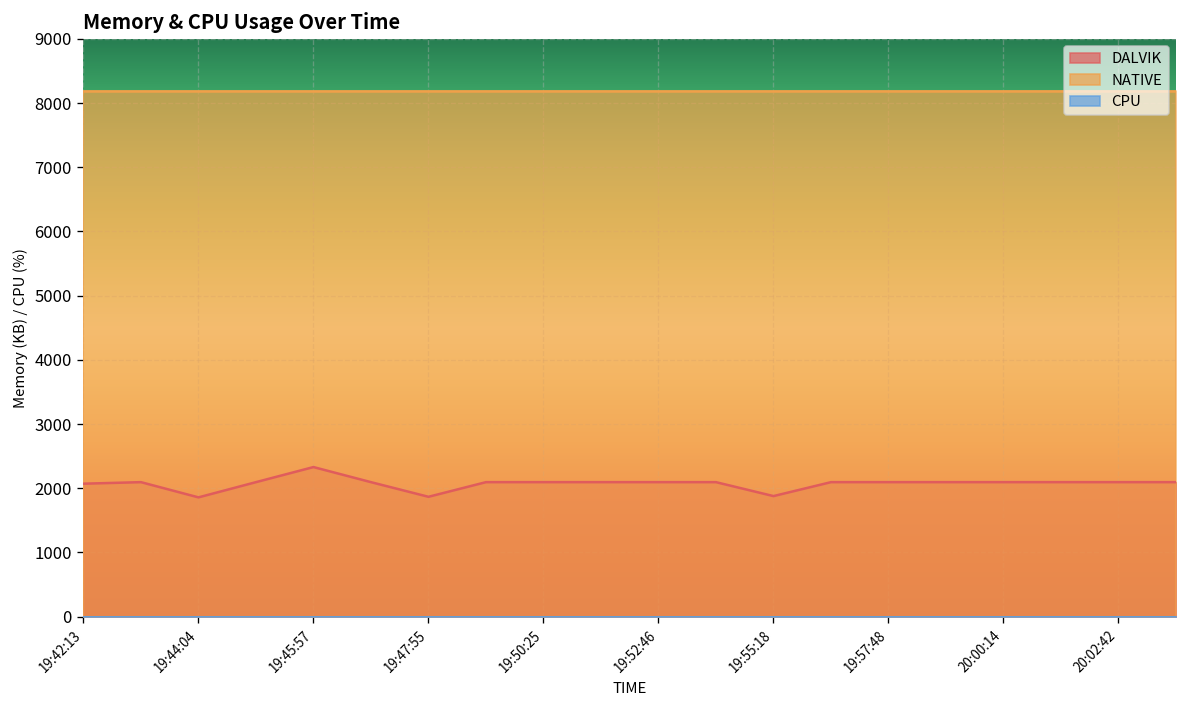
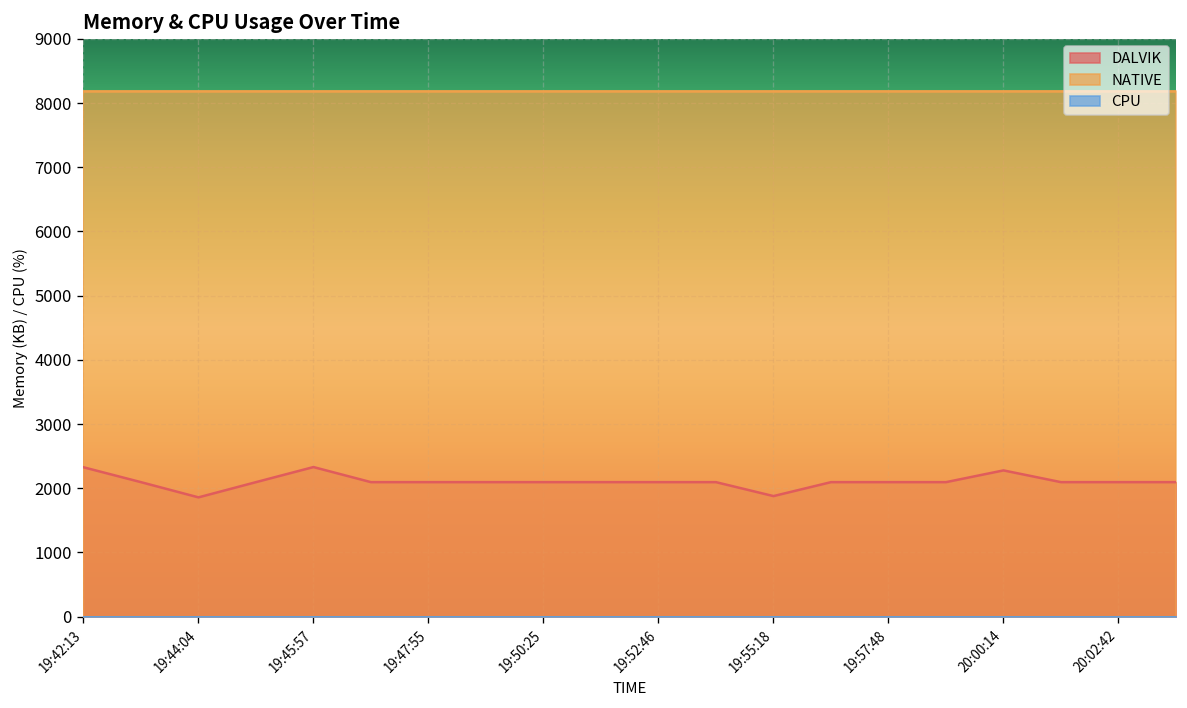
  {
    "DALVIK": {
-     "19:42:13": 2100,
+     "19:42:13": 2300,
      "19:44:04": 1900,
      "19:45:57": 2300,
-     "19:47:55": 1900,
+     "19:47:55": 2100,
      "19:50:25": 2100,
      "19:52:46": 2100,
      "19:55:18": 1900,
      "19:57:48": 2100,
-     "20:00:14": 2100,
+     "20:00:14": 2300,
      "20:02:42": 2100
    },
    "NATIVE": {
      "19:42:13": 8200,
      "19:44:04": 8200,
      "19:45:57": 8200,
      "19:47:55": 8200,
      "19:50:25": 8200,
      "19:52:46": 8200,
      "19:55:18": 8200,
      "19:57:48": 8200,
      "20:00:14": 8200
    },
    "CPU": {
      "19:42:13": 0,
      "19:44:04": 0,
      "19:45:57": 0,
      "19:47:55": 0,
      "19:50:25": 0,
      "19:52:46": 0,
      "19:55:18": 0,
      "19:57:48": 0,
      "20:00:14": 0,
      "20:02:42": 0
    }
  }
